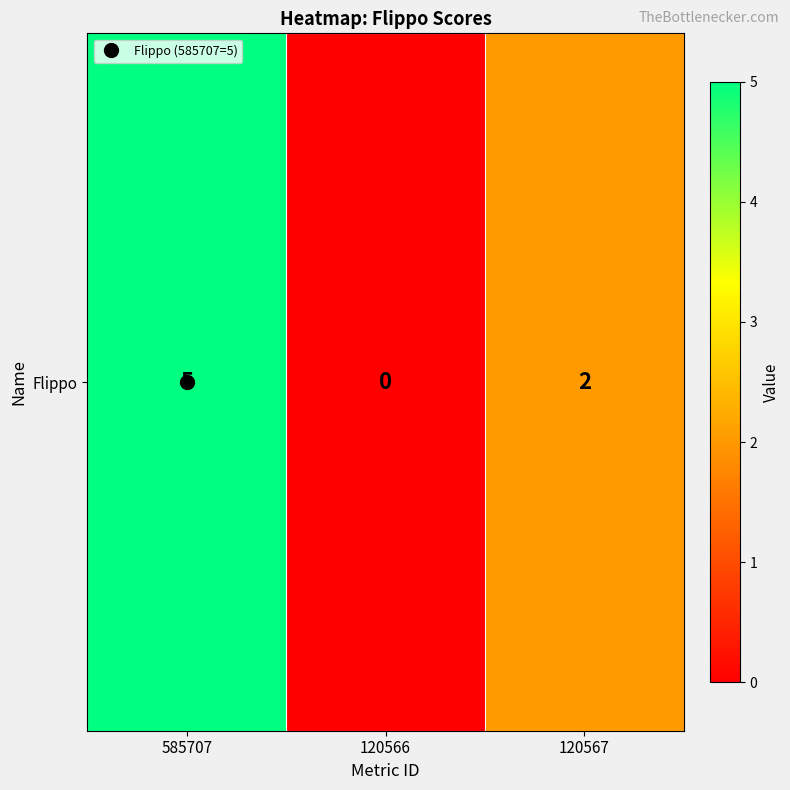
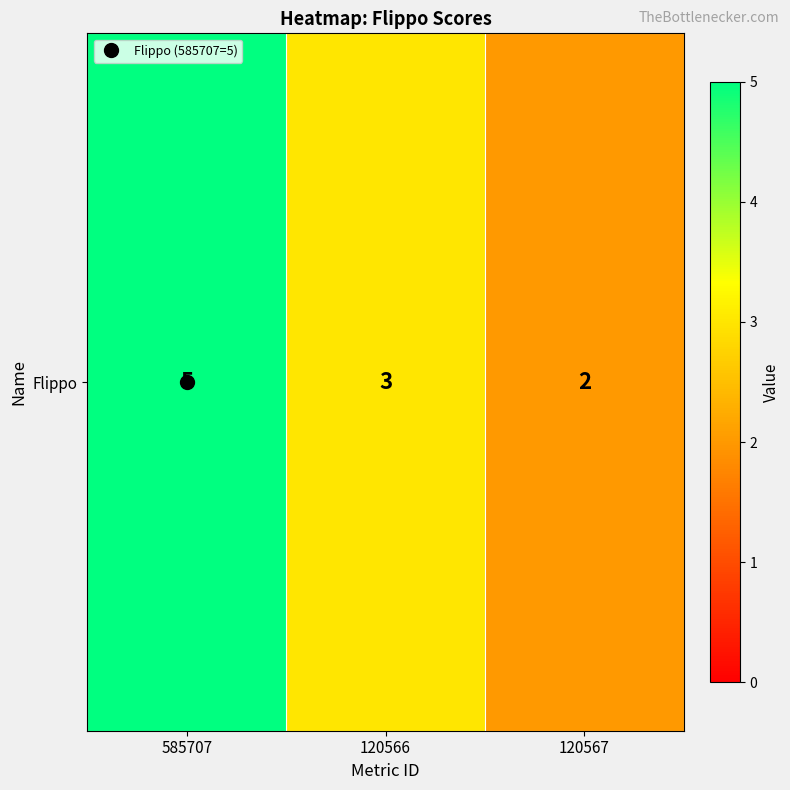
  {
    "Flippo": {
-     "120566": 0,
+     "120566": 3,
      "120567": 2
    }
  }
